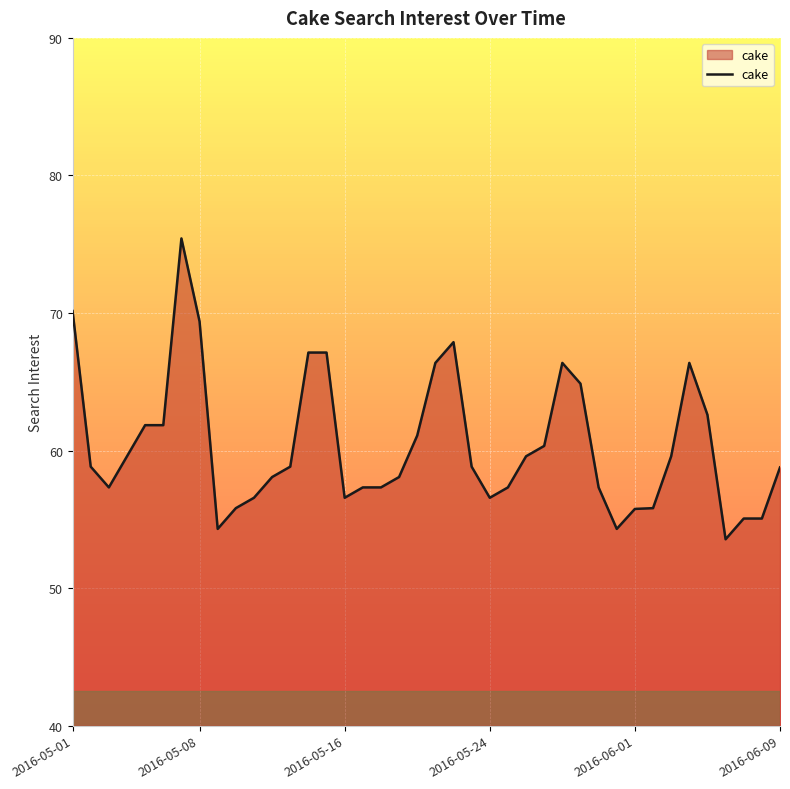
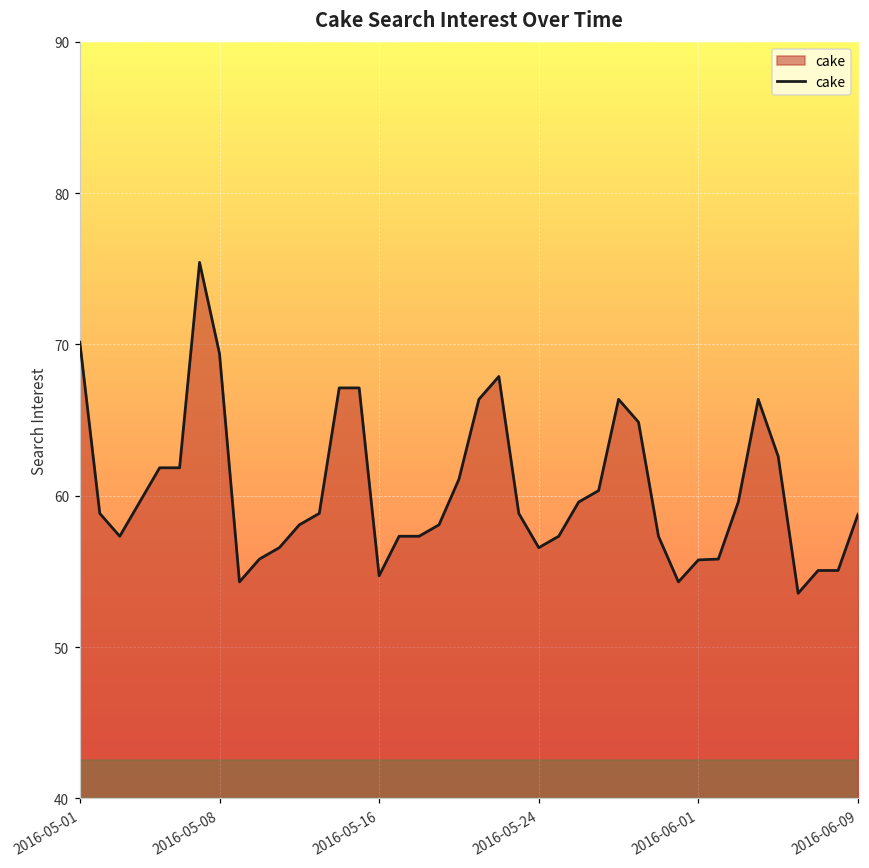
  {
    "2016-05-01": 70.1,
    "2016-05-08": 69.4,
-   "2016-05-16": 56.6,
+   "2016-05-16": 54.7,
    "2016-05-24": 56.6,
    "2016-06-01": 55.8,
    "2016-06-09": 58.8
  }
